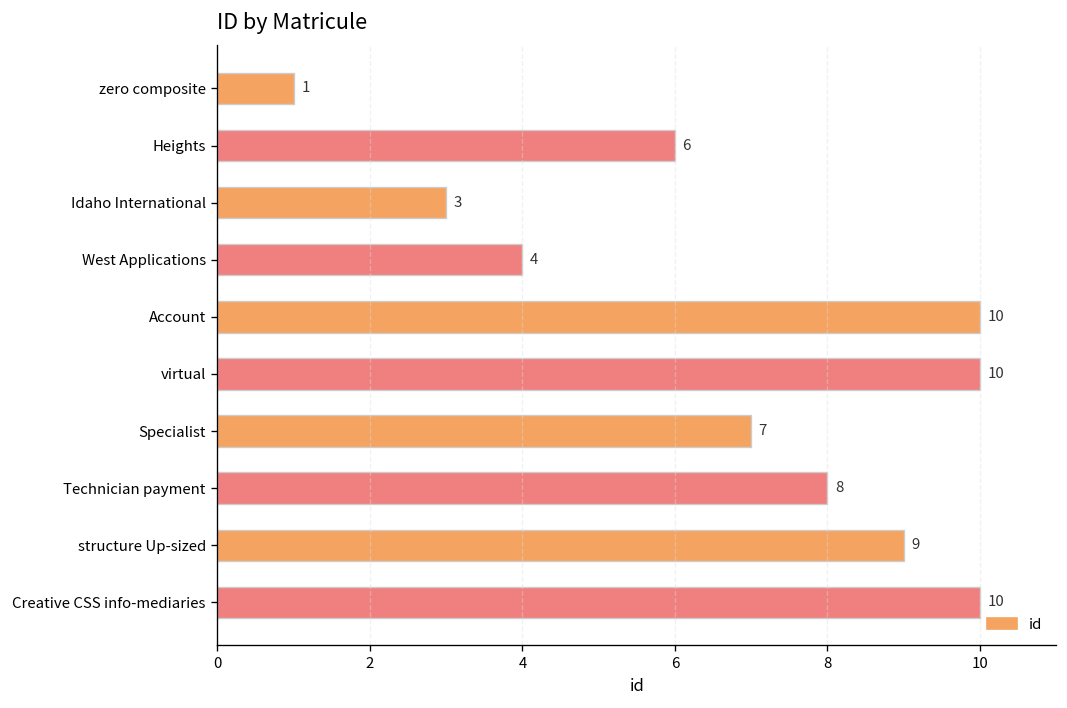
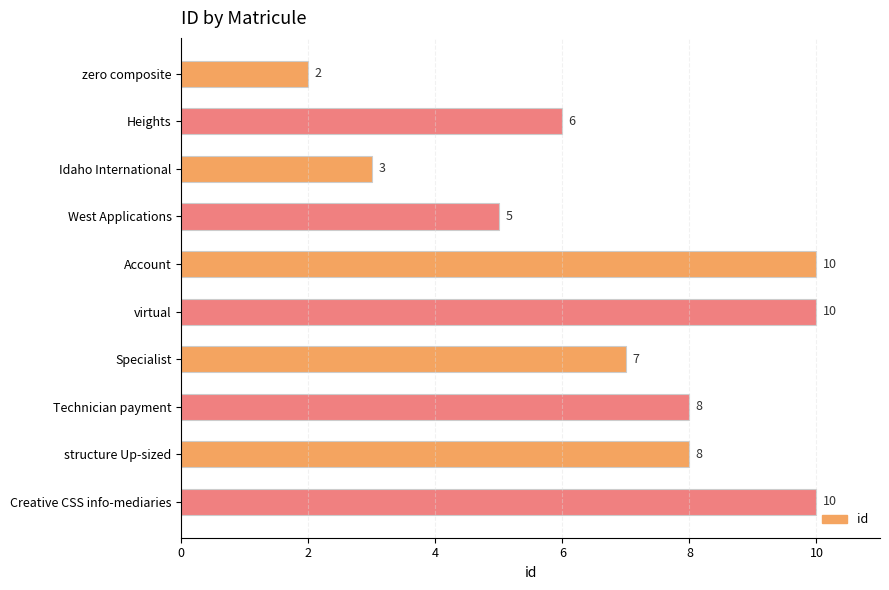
  {
-   "zero composite": 1,
+   "zero composite": 2,
    "Heights": 6,
    "Idaho International": 3,
-   "West Applications": 4,
+   "West Applications": 5,
    "Account": 10,
    "virtual": 10,
    "Specialist": 7,
    "Technician payment": 8,
-   "structure Up-sized": 9,
+   "structure Up-sized": 8,
    "Creative CSS info-mediaries": 10
  }
